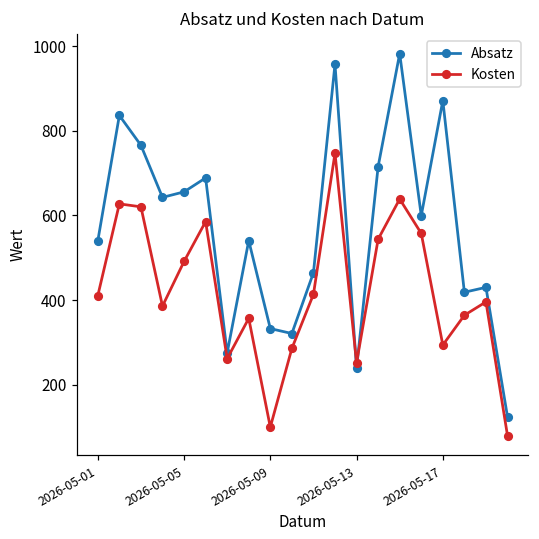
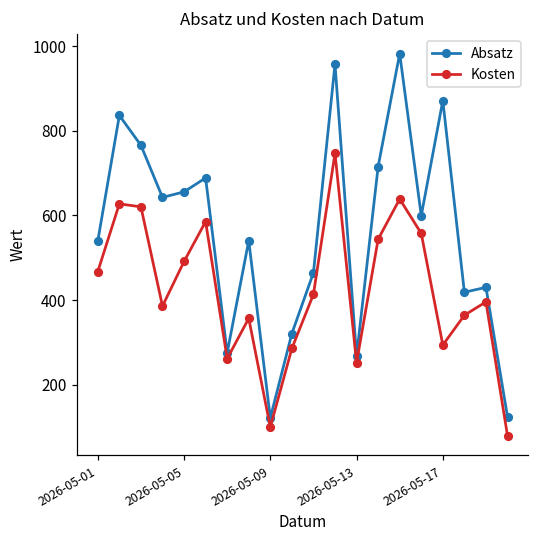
  {
    "Absatz": {
      "2026-05-01": 540,
      "2026-05-05": 660,
-     "2026-05-09": 330,
-     "2026-05-13": 240,
+     "2026-05-09": 120,
+     "2026-05-13": 270,
      "2026-05-17": 870
    },
    "Kosten": {
-     "2026-05-01": 410,
+     "2026-05-01": 470,
      "2026-05-05": 490,
      "2026-05-09": 100,
      "2026-05-13": 250,
      "2026-05-17": 290
    }
  }
